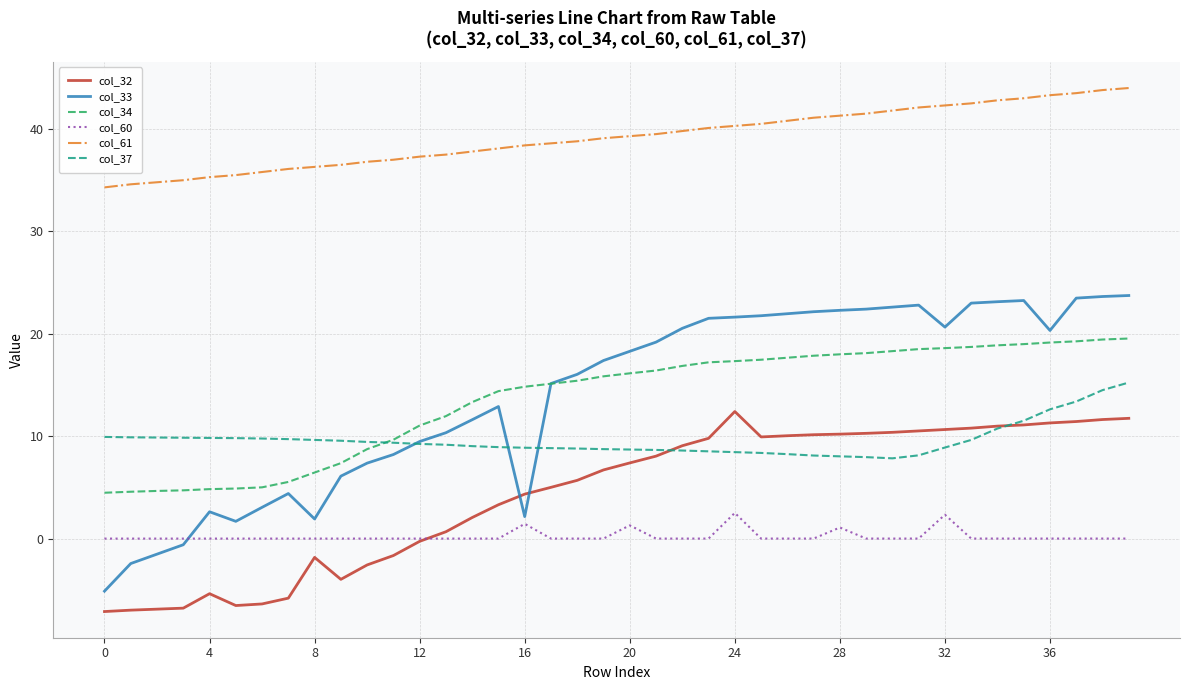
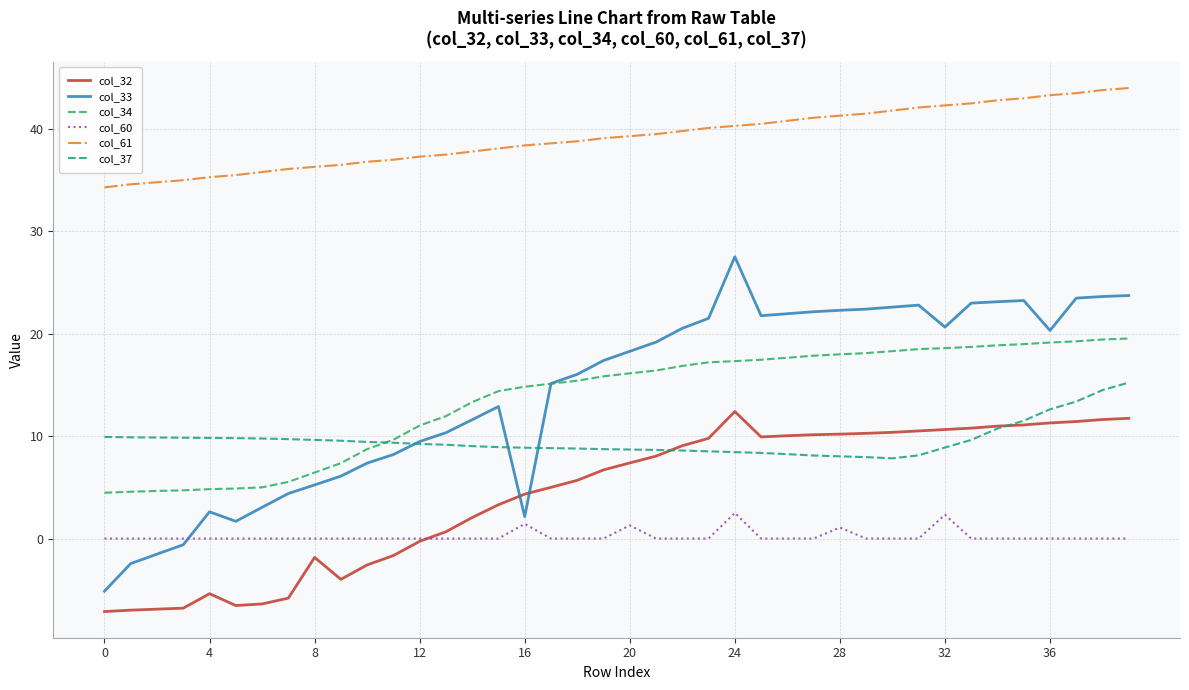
  {
    "col_32": {
      "0": -7.1,
      "4": -5.4,
      "8": -1.8,
      "12": -0.3,
      "16": 4.4,
      "20": 7.4,
      "24": 12.4,
      "28": 10.2,
      "32": 10.7,
      "36": 11.3
    },
    "col_33": {
      "0": -5.1,
      "4": 2.6,
-     "8": 1.9,
+     "8": 5.3,
      "16": 2.2,
      "20": 18.3,
-     "24": 21.6,
+     "24": 27.5,
      "28": 22.3,
      "32": 20.7,
      "36": 20.3
    },
    "col_60": {
      "0": 0.0,
      "4": 0.0,
      "8": 0.0,
      "12": 0.0,
      "16": 1.5,
      "20": 1.3,
      "24": 2.5,
      "28": 1.1,
      "32": 2.3,
      "36": 0.0
    },
    "col_61": {
      "0": 34.3,
      "4": 35.3,
      "8": 36.3,
      "12": 37.3,
      "16": 38.4,
      "20": 39.3,
      "24": 40.3,
      "28": 41.3,
      "32": 42.3,
      "36": 43.3
    }
  }
